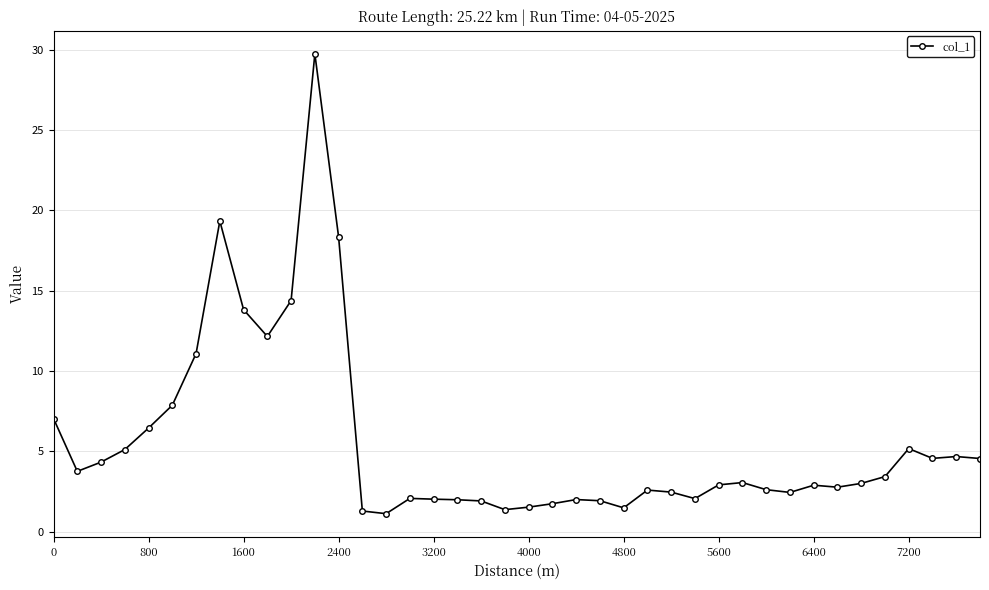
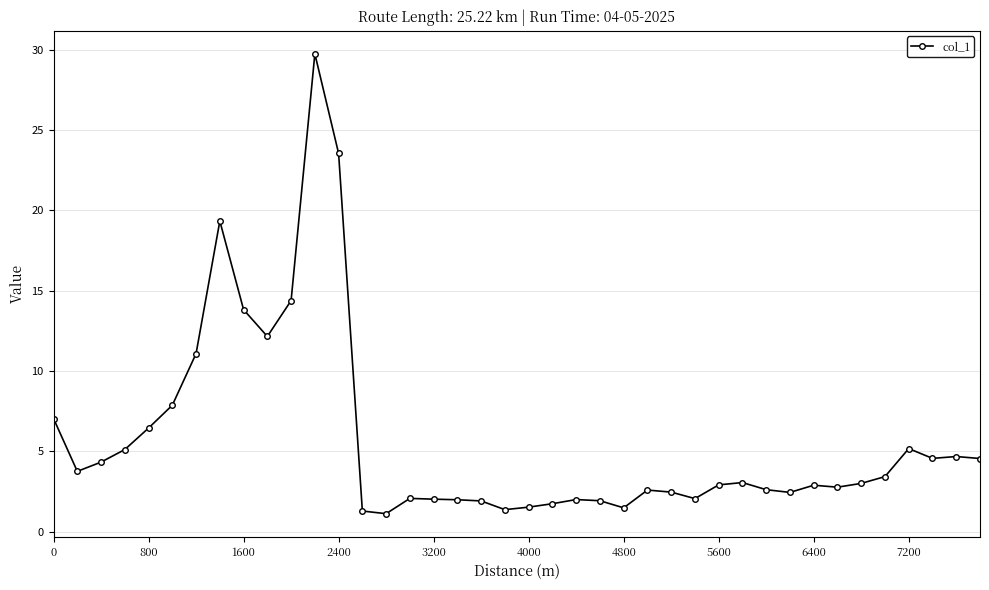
  {
    "0": 7.0,
    "800": 6.4,
    "1600": 13.8,
-   "2400": 18.3,
+   "2400": 23.5,
    "3200": 2.0,
    "4000": 1.5,
    "4800": 1.5,
    "5600": 2.9,
    "6400": 2.9,
    "7200": 5.2
  }
